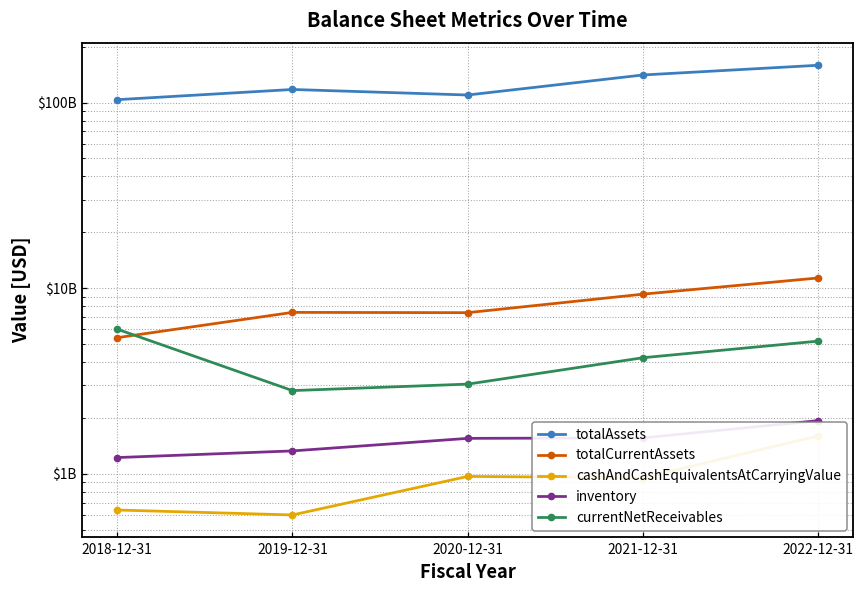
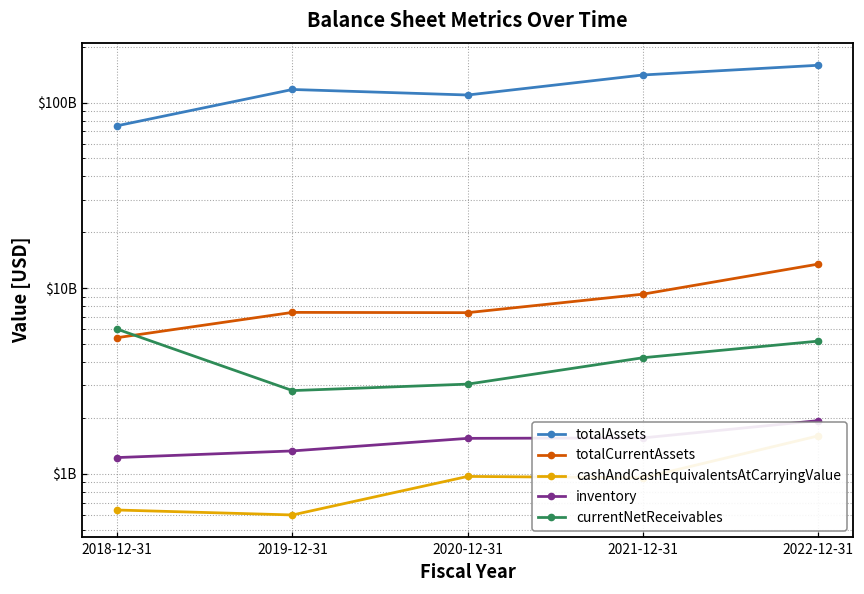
  {
    "totalAssets": {
-     "2018-12-31": "$100000000000",
+     "2018-12-31": "$80000000000",
      "2019-12-31": "$120000000000",
      "2020-12-31": "$110000000000",
      "2021-12-31": "$140000000000",
      "2022-12-31": "$160000000000"
    },
    "totalCurrentAssets": {
      "2018-12-31": "$5400000000",
      "2019-12-31": "$7000000000",
      "2020-12-31": "$7000000000",
      "2021-12-31": "$9000000000",
-     "2022-12-31": "$11000000000"
+     "2022-12-31": "$13000000000"
    },
    "cashAndCashEquivalentsAtCarryingValue": {
      "2018-12-31": "$640000000",
      "2019-12-31": "$600000000",
      "2020-12-31": "$1000000000"
    },
    "inventory": {
      "2018-12-31": "$1200000000",
      "2019-12-31": "$1300000000",
      "2020-12-31": "$1600000000"
    },
    "currentNetReceivables": {
      "2018-12-31": "$6000000000",
      "2019-12-31": "$2800000000",
      "2020-12-31": "$3000000000",
      "2021-12-31": "$4200000000",
      "2022-12-31": "$5200000000"
    }
  }
